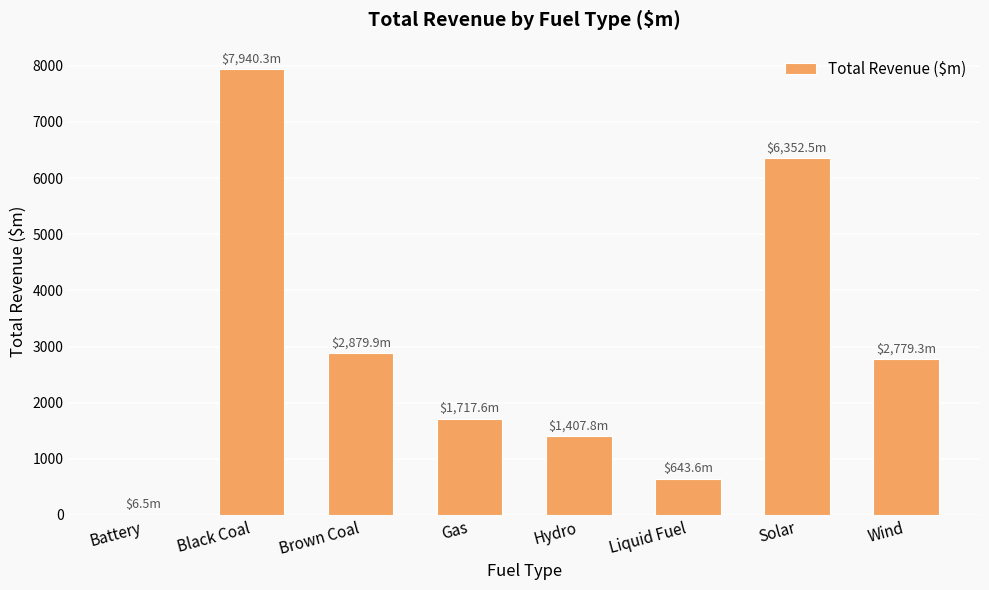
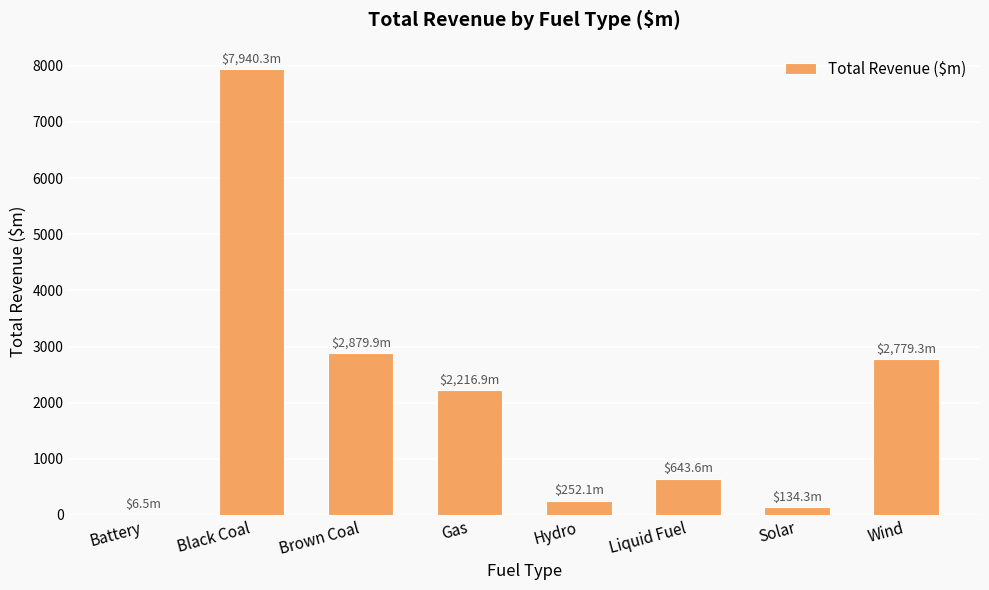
  {
    "Battery": "$6.5m",
    "Black Coal": "$7,940.3m",
    "Brown Coal": "$2,879.9m",
-   "Gas": "$1,717.6m",
-   "Hydro": "$1,407.8m",
+   "Gas": "$2,216.9m",
+   "Hydro": "$252.1m",
    "Liquid Fuel": "$643.6m",
-   "Solar": "$6,352.5m",
+   "Solar": "$134.3m",
    "Wind": "$2,779.3m"
  }
